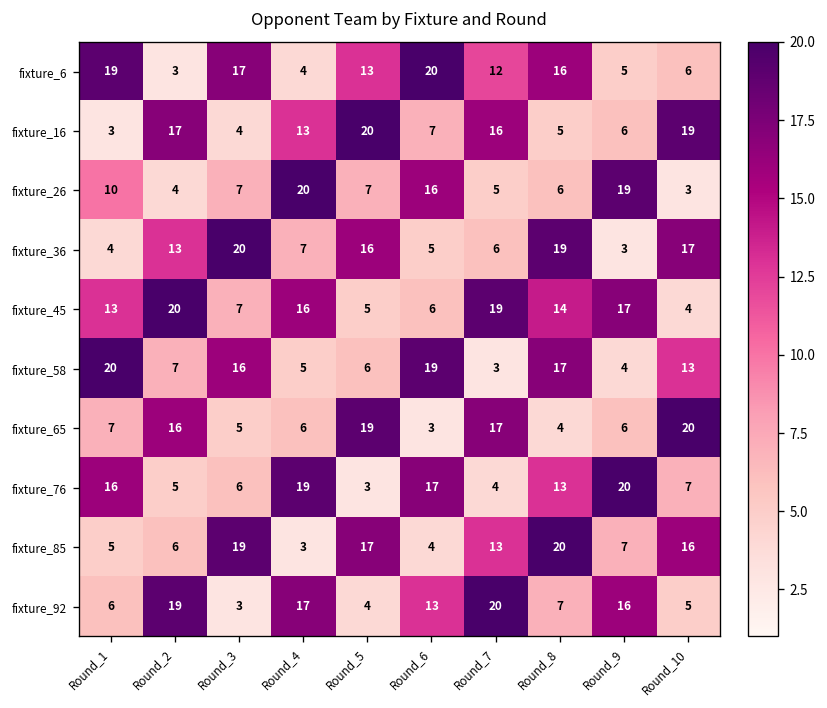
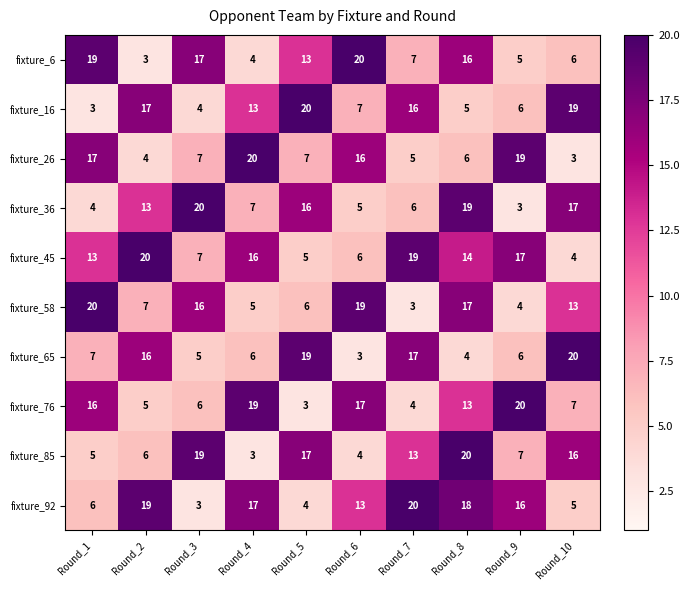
  {
    "fixture_6": {
      "Round_1": 19,
      "Round_2": 3,
      "Round_3": 17,
      "Round_4": 4,
      "Round_5": 13,
      "Round_6": 20,
-     "Round_7": 12,
+     "Round_7": 7,
      "Round_8": 16,
      "Round_9": 5,
      "Round_10": 6
    },
    "fixture_16": {
      "Round_1": 3,
      "Round_2": 17,
      "Round_3": 4,
      "Round_4": 13,
      "Round_5": 20,
      "Round_6": 7,
      "Round_7": 16,
      "Round_8": 5,
      "Round_9": 6,
      "Round_10": 19
    },
    "fixture_26": {
-     "Round_1": 10,
+     "Round_1": 17,
      "Round_2": 4,
      "Round_3": 7,
      "Round_4": 20,
      "Round_5": 7,
      "Round_6": 16,
      "Round_7": 5,
      "Round_8": 6,
      "Round_9": 19,
      "Round_10": 3
    },
    "fixture_36": {
      "Round_1": 4,
      "Round_2": 13,
      "Round_3": 20,
      "Round_4": 7,
      "Round_5": 16,
      "Round_6": 5,
      "Round_7": 6,
      "Round_8": 19,
      "Round_9": 3,
      "Round_10": 17
    },
    "fixture_45": {
      "Round_1": 13,
      "Round_2": 20,
      "Round_3": 7,
      "Round_4": 16,
      "Round_5": 5,
      "Round_6": 6,
      "Round_7": 19,
      "Round_8": 14,
      "Round_9": 17,
      "Round_10": 4
    },
    "fixture_58": {
      "Round_1": 20,
      "Round_2": 7,
      "Round_3": 16,
      "Round_4": 5,
      "Round_5": 6,
      "Round_6": 19,
      "Round_7": 3,
      "Round_8": 17,
      "Round_9": 4,
      "Round_10": 13
    },
    "fixture_65": {
      "Round_1": 7,
      "Round_2": 16,
      "Round_3": 5,
      "Round_4": 6,
      "Round_5": 19,
      "Round_6": 3,
      "Round_7": 17,
      "Round_8": 4,
      "Round_9": 6,
      "Round_10": 20
    },
    "fixture_76": {
      "Round_1": 16,
      "Round_2": 5,
      "Round_3": 6,
      "Round_4": 19,
      "Round_5": 3,
      "Round_6": 17,
      "Round_7": 4,
      "Round_8": 13,
      "Round_9": 20,
      "Round_10": 7
    },
    "fixture_85": {
      "Round_1": 5,
      "Round_2": 6,
      "Round_3": 19,
      "Round_4": 3,
      "Round_5": 17,
      "Round_6": 4,
      "Round_7": 13,
      "Round_8": 20,
      "Round_9": 7,
      "Round_10": 16
    },
    "fixture_92": {
      "Round_1": 6,
      "Round_2": 19,
      "Round_3": 3,
      "Round_4": 17,
      "Round_5": 4,
      "Round_6": 13,
      "Round_7": 20,
-     "Round_8": 7,
+     "Round_8": 18,
      "Round_9": 16,
      "Round_10": 5
    }
  }
